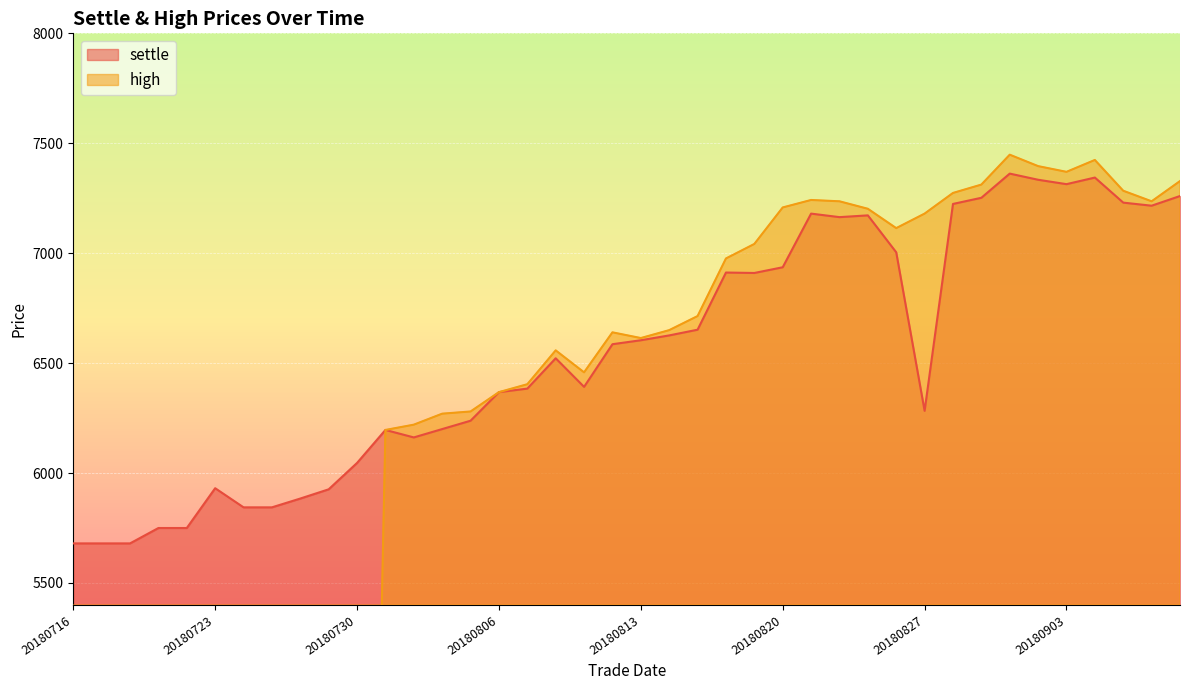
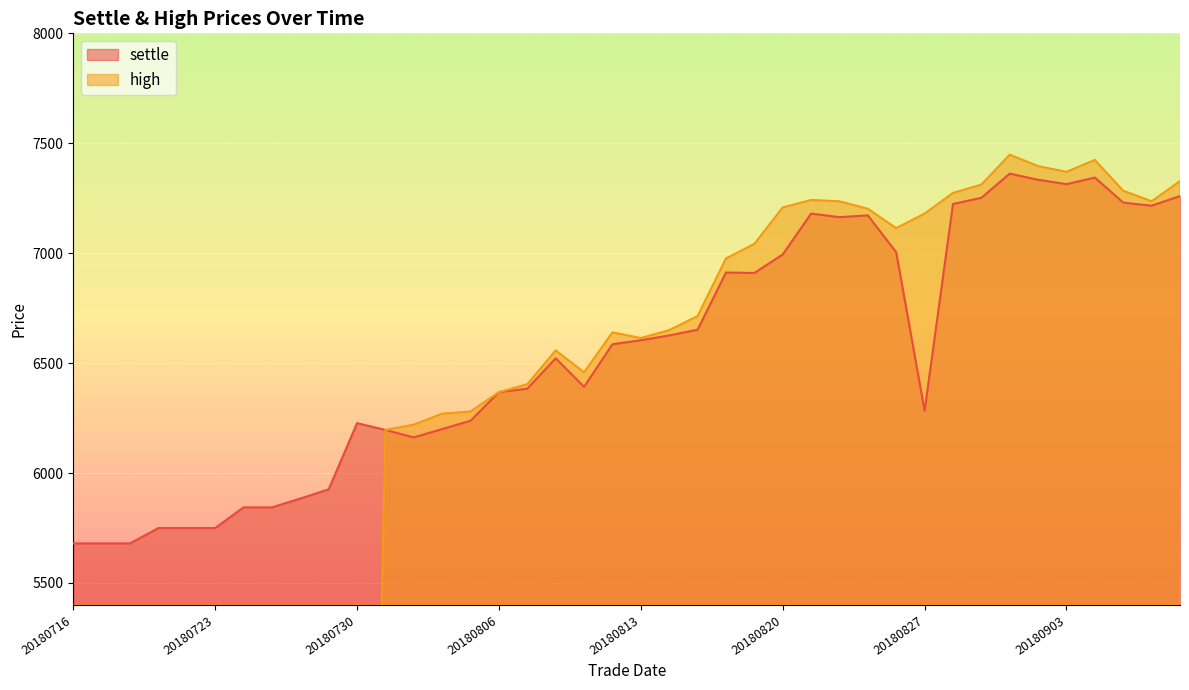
  {
    "settle": {
      "20180716": 5680,
-     "20180723": 5930,
-     "20180730": 6050,
-     "20180820": 6940,
+     "20180723": 5750,
+     "20180730": 6230,
+     "20180820": 6990,
      "20180827": 6280,
      "20180903": 7310
    }
  }
